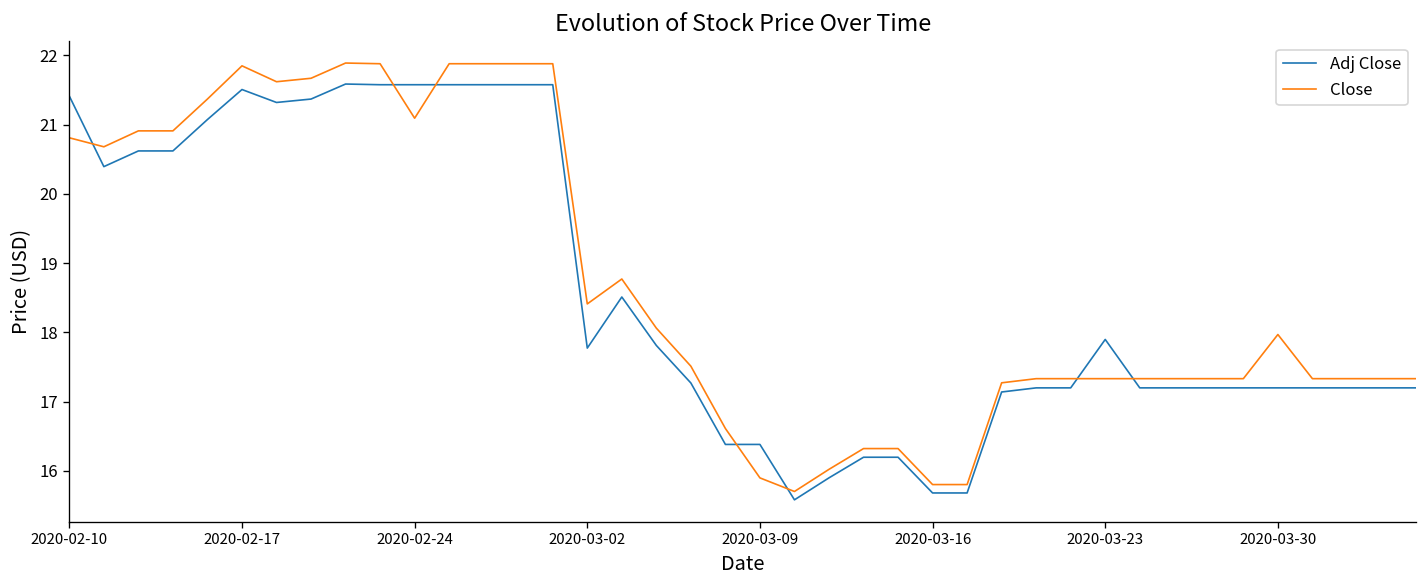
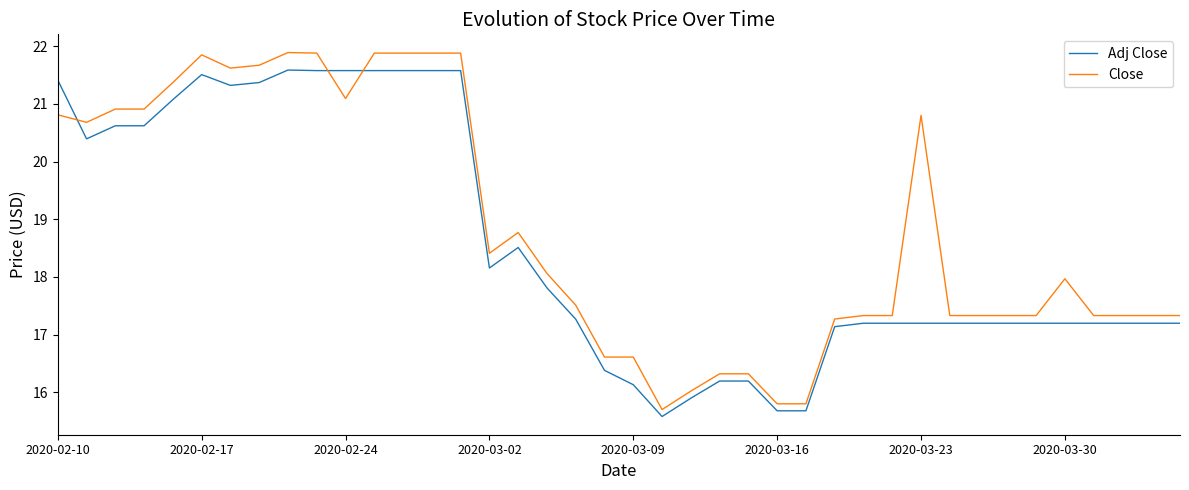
  {
    "Adj Close": {
      "2020-02-10": 21.4,
      "2020-02-17": 21.5,
      "2020-02-24": 21.6,
-     "2020-03-02": 17.8,
-     "2020-03-09": 16.4,
+     "2020-03-02": 18.2,
+     "2020-03-09": 16.1,
      "2020-03-16": 15.7,
-     "2020-03-23": 17.9,
+     "2020-03-23": 17.2,
      "2020-03-30": 17.2
    },
    "Close": {
      "2020-02-10": 20.8,
      "2020-02-17": 21.8,
      "2020-02-24": 21.1,
      "2020-03-02": 18.4,
-     "2020-03-09": 15.9,
+     "2020-03-09": 16.6,
      "2020-03-16": 15.8,
-     "2020-03-23": 17.3,
+     "2020-03-23": 20.8,
      "2020-03-30": 18.0
    }
  }
